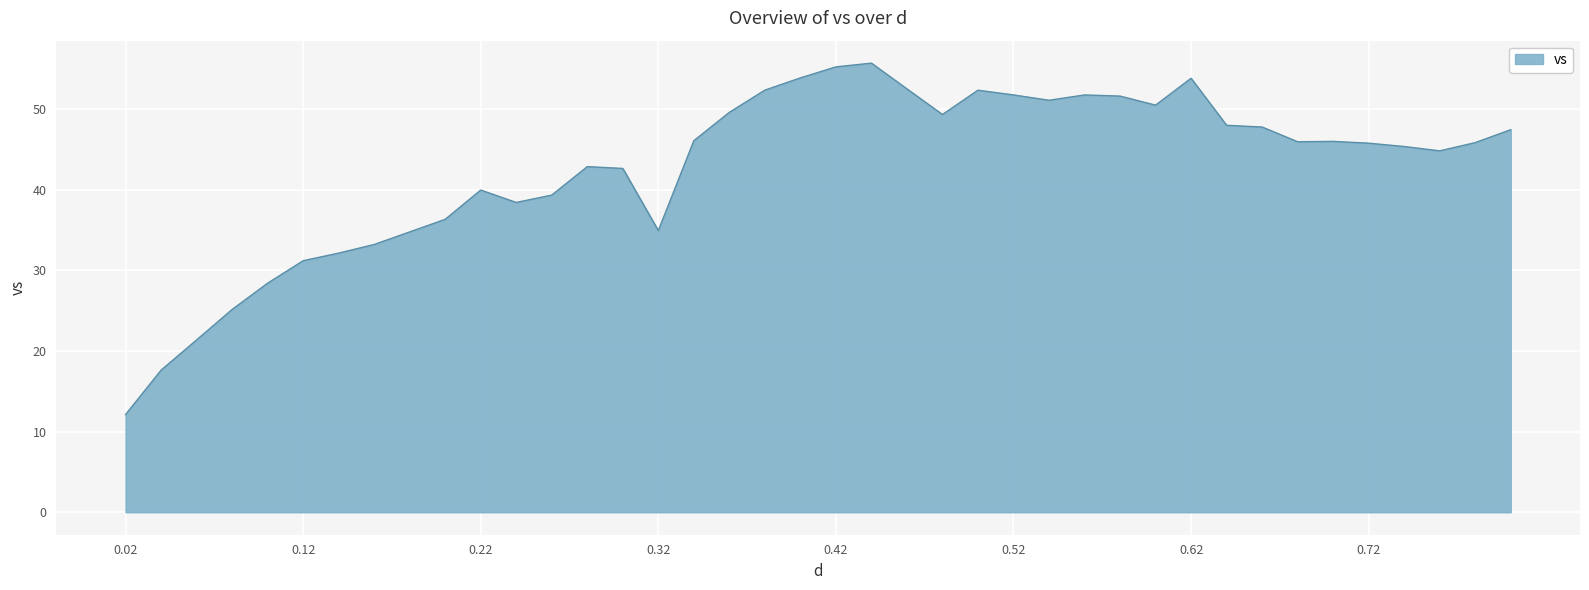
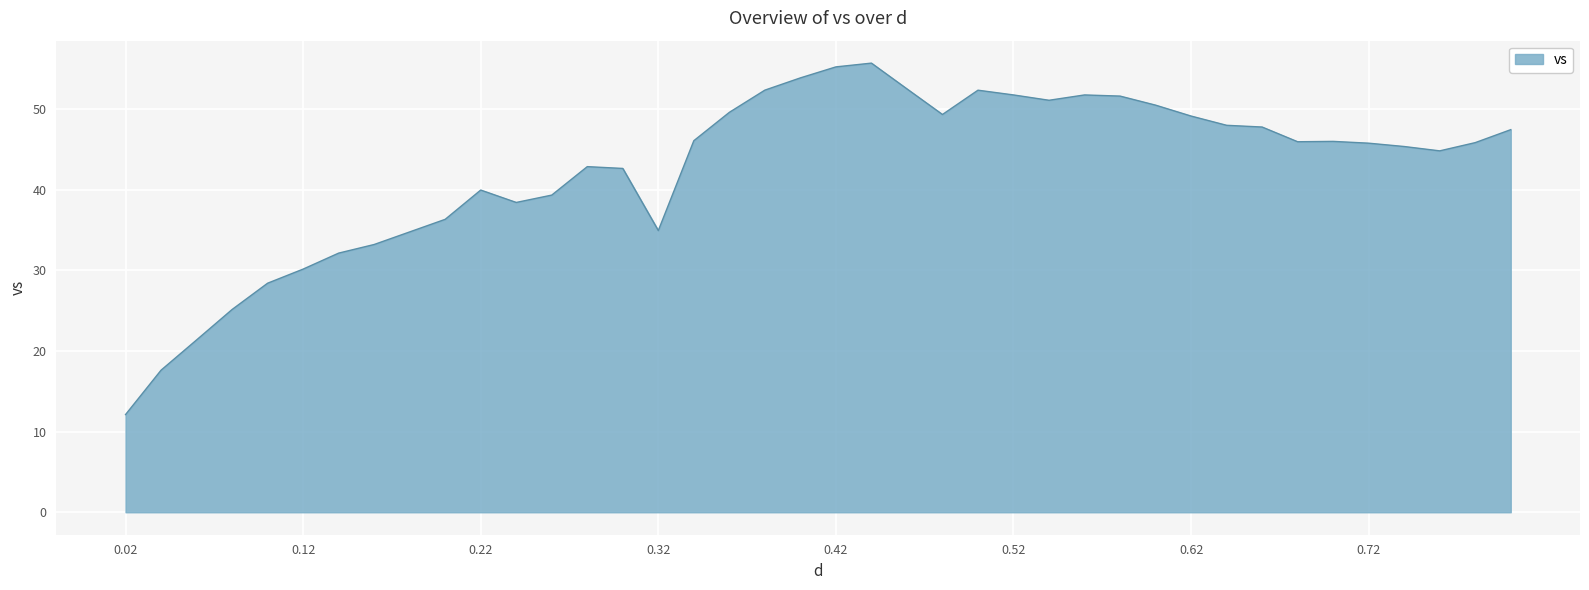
  {
    "0.02": 12,
-   "0.12": 31,
+   "0.12": 30,
    "0.22": 40,
    "0.32": 35,
    "0.42": 55,
    "0.52": 52,
-   "0.62": 54,
+   "0.62": 49,
    "0.72": 46
  }
